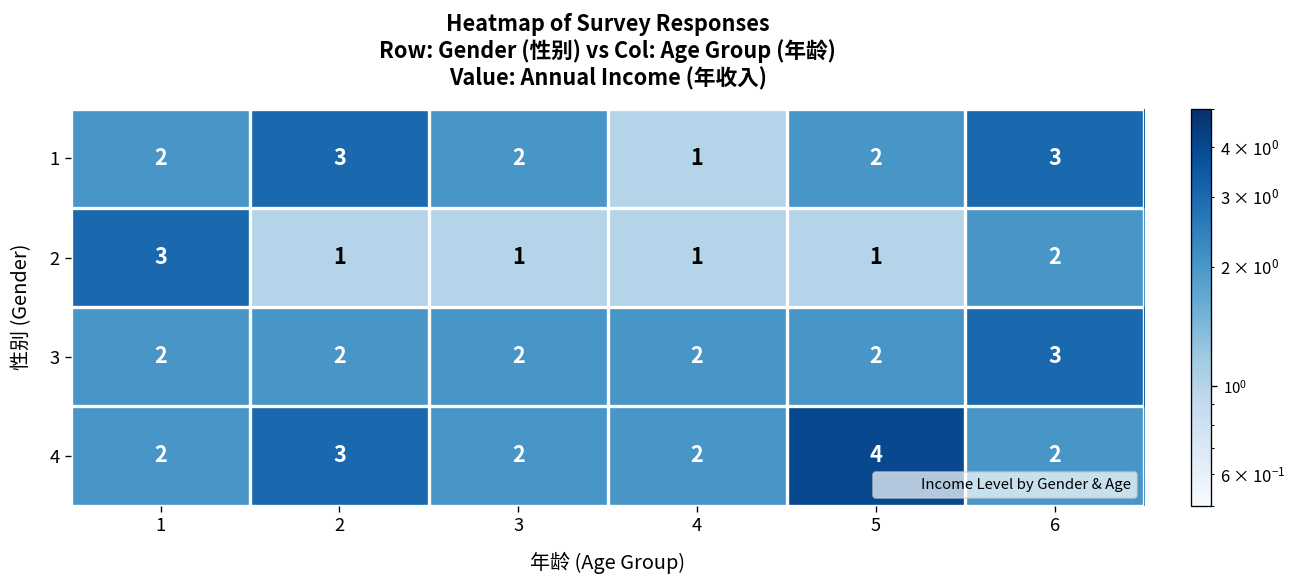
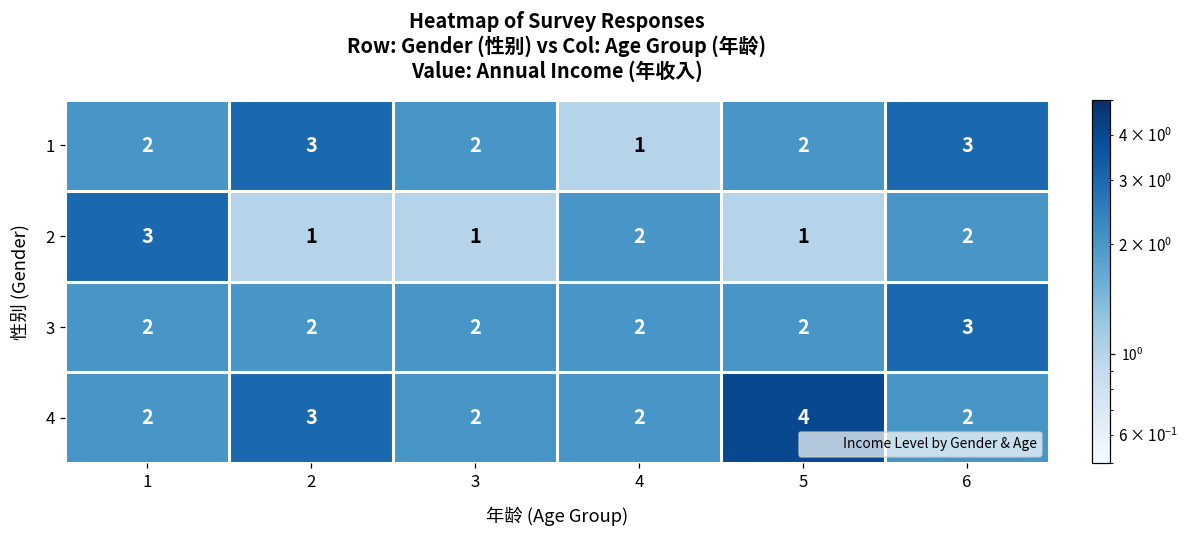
  {
    "1": {
      "1": 2,
      "2": 3,
      "3": 2,
      "4": 1,
      "5": 2,
      "6": 3
    },
    "2": {
      "1": 3,
      "2": 1,
      "3": 1,
-     "4": 1,
+     "4": 2,
      "5": 1,
      "6": 2
    },
    "3": {
      "1": 2,
      "2": 2,
      "3": 2,
      "4": 2,
      "5": 2,
      "6": 3
    },
    "4": {
      "1": 2,
      "2": 3,
      "3": 2,
      "4": 2,
      "5": 4,
      "6": 2
    }
  }
